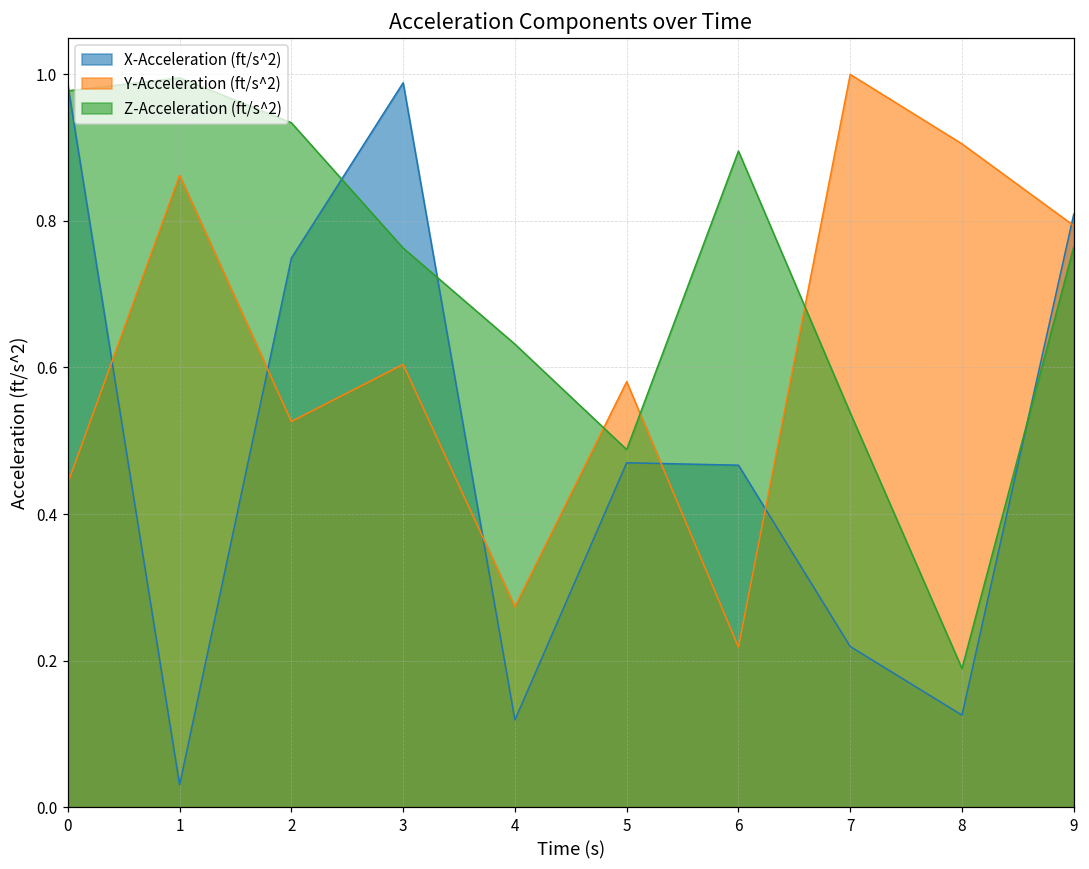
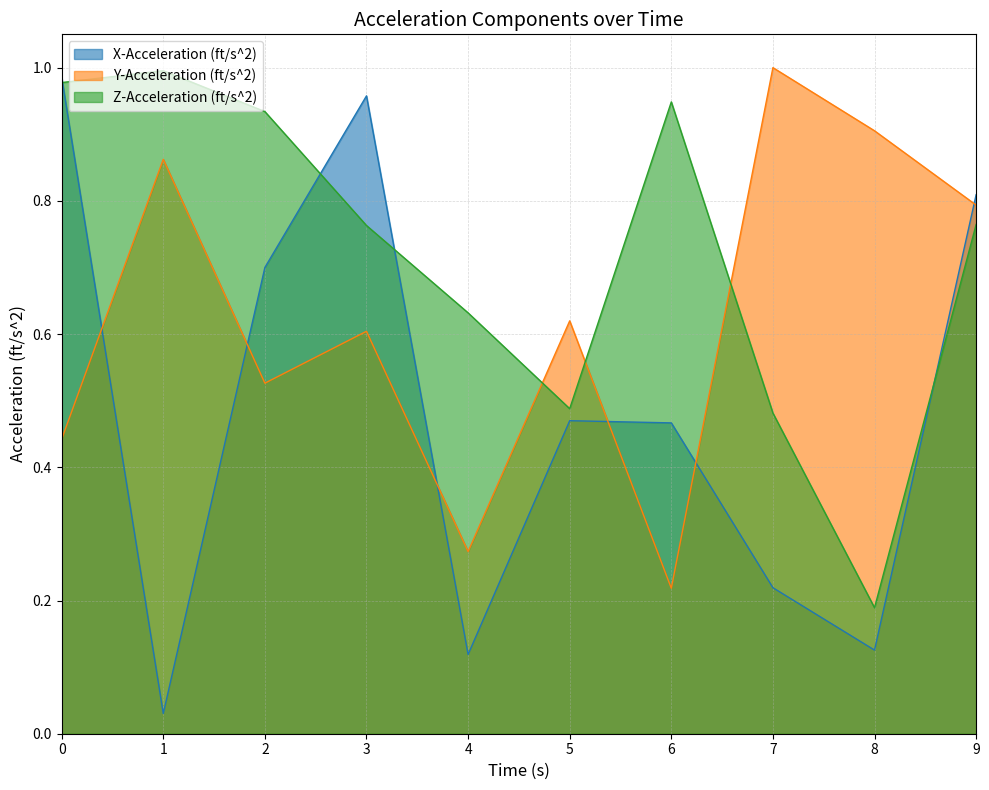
  {
    "X-Acceleration (ft/s^2)": {
      "0": 0.99,
      "1": 0.03,
-     "2": 0.75,
-     "3": 0.99,
+     "2": 0.70,
+     "3": 0.96,
      "4": 0.12,
      "5": 0.47,
      "6": 0.47,
      "7": 0.22,
      "8": 0.13,
      "9": 0.81
    },
    "Y-Acceleration (ft/s^2)": {
      "0": 0.44,
      "1": 0.86,
      "2": 0.53,
      "3": 0.60,
      "4": 0.27,
-     "5": 0.58,
+     "5": 0.62,
      "6": 0.22,
      "7": 1.00,
      "8": 0.91,
      "9": 0.79
    },
    "Z-Acceleration (ft/s^2)": {
      "0": 0.98,
      "2": 0.93,
      "3": 0.76,
      "4": 0.63,
      "5": 0.49,
-     "6": 0.90,
-     "7": 0.54,
+     "6": 0.95,
+     "7": 0.48,
      "8": 0.19,
      "9": 0.76
    }
  }
